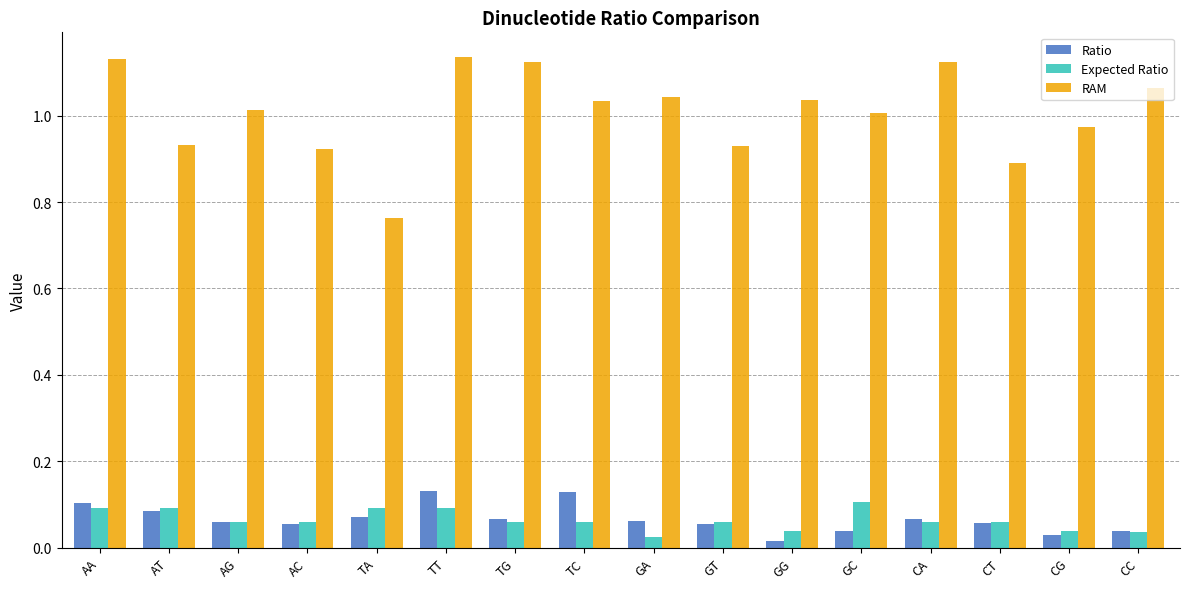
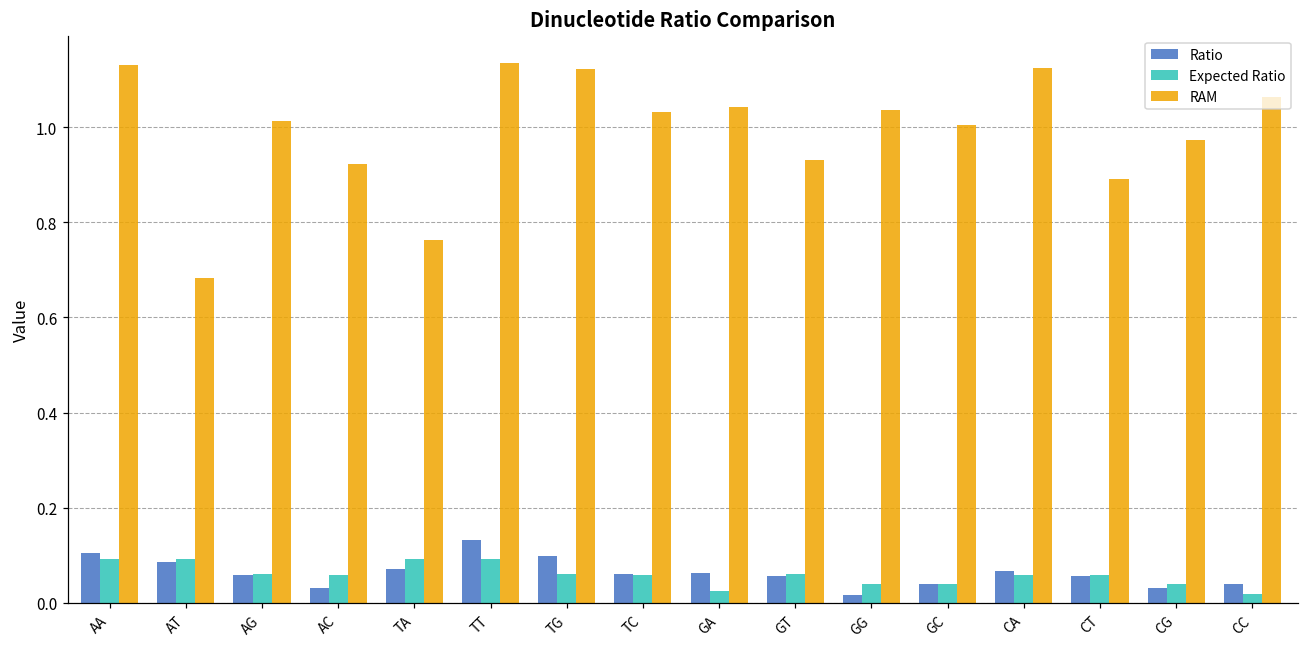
  {
    "Ratio": {
      "AA": 0.10,
      "AT": 0.09,
      "AG": 0.06,
-     "AC": 0.05,
+     "AC": 0.03,
      "TA": 0.07,
      "TT": 0.13,
-     "TG": 0.07,
-     "TC": 0.13,
+     "TG": 0.10,
+     "TC": 0.06,
      "GA": 0.06,
      "GT": 0.06,
      "GG": 0.02,
      "GC": 0.04,
      "CA": 0.07,
      "CT": 0.06,
      "CG": 0.03,
      "CC": 0.04
    },
    "Expected Ratio": {
      "AA": 0.09,
      "AT": 0.09,
      "AG": 0.06,
      "AC": 0.06,
      "TA": 0.09,
      "TT": 0.09,
      "TG": 0.06,
      "TC": 0.06,
      "GA": 0.03,
      "GT": 0.06,
      "GG": 0.04,
-     "GC": 0.11,
+     "GC": 0.04,
      "CA": 0.06,
      "CT": 0.06,
      "CG": 0.04,
-     "CC": 0.04
+     "CC": 0.02
    },
    "RAM": {
      "AA": 1.13,
-     "AT": 0.93,
+     "AT": 0.68,
      "AG": 1.01,
      "AC": 0.92,
      "TA": 0.76,
      "TT": 1.14,
      "TG": 1.12,
      "TC": 1.03,
      "GA": 1.04,
      "GT": 0.93,
      "GG": 1.04,
      "GC": 1.01,
      "CA": 1.12,
      "CT": 0.89,
      "CG": 0.97
    }
  }
